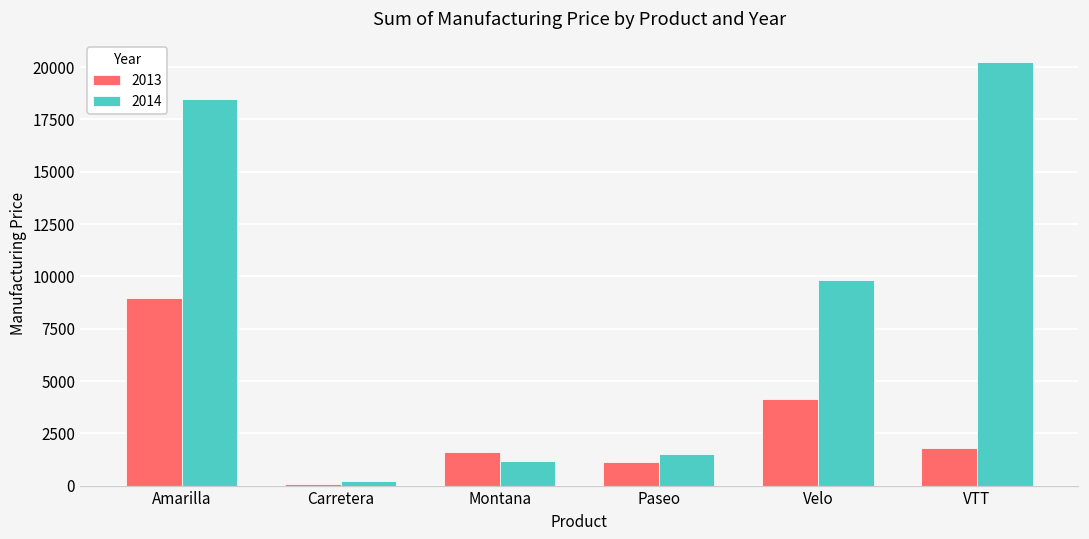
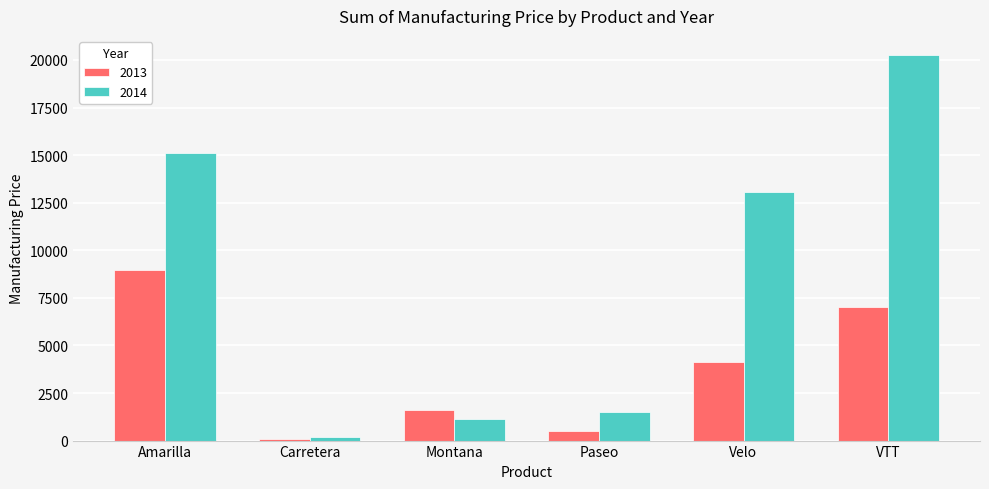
  {
    "2013": {
      "Amarilla": 9000,
      "Montana": 1600,
-     "Paseo": 1100,
+     "Paseo": 500,
      "Velo": 4100,
-     "VTT": 1800
+     "VTT": 7000
    },
    "2014": {
-     "Amarilla": 18500,
+     "Amarilla": 15100,
      "Carretera": 200,
      "Montana": 1200,
      "Paseo": 1500,
-     "Velo": 9800,
+     "Velo": 13000,
      "VTT": 20300
    }
  }
